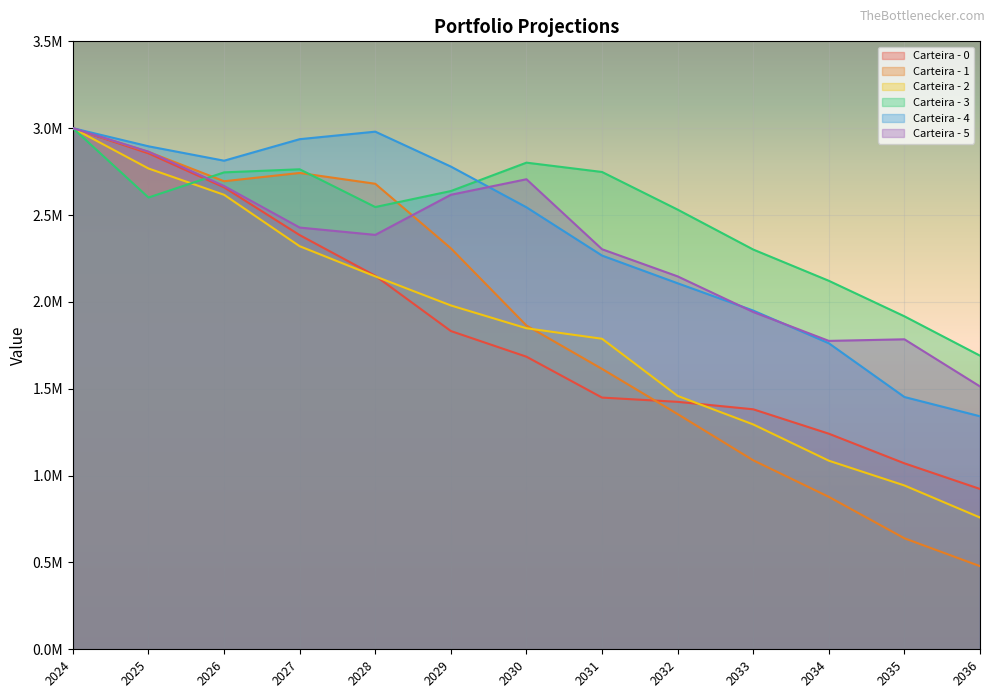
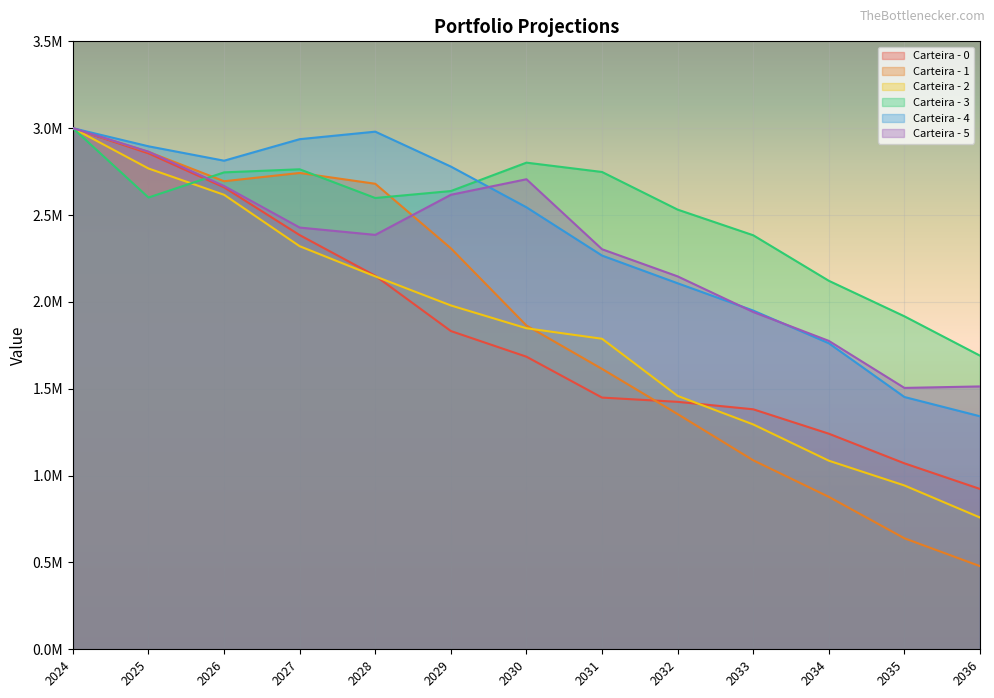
  {
    "Carteira - 3": {
      "2025": 2600000,
      "2026": 2750000,
      "2027": 2760000,
-     "2028": 2550000,
+     "2028": 2600000,
      "2029": 2640000,
      "2030": 2800000,
      "2031": 2750000,
      "2032": 2530000,
-     "2033": 2300000,
+     "2033": 2380000,
      "2034": 2120000,
      "2035": 1920000,
      "2036": 1690000
    },
    "Carteira - 4": {
      "2025": 2900000,
      "2026": 2810000,
      "2027": 2940000,
      "2028": 2980000,
      "2029": 2780000,
      "2030": 2540000,
      "2031": 2270000,
      "2032": 2110000,
      "2035": 1450000,
      "2036": 1340000
    },
    "Carteira - 5": {
      "2027": 2430000,
      "2028": 2390000,
      "2029": 2620000,
      "2030": 2710000,
      "2031": 2300000,
      "2032": 2150000,
-     "2035": 1780000,
+     "2035": 1500000,
      "2036": 1510000
    }
  }
